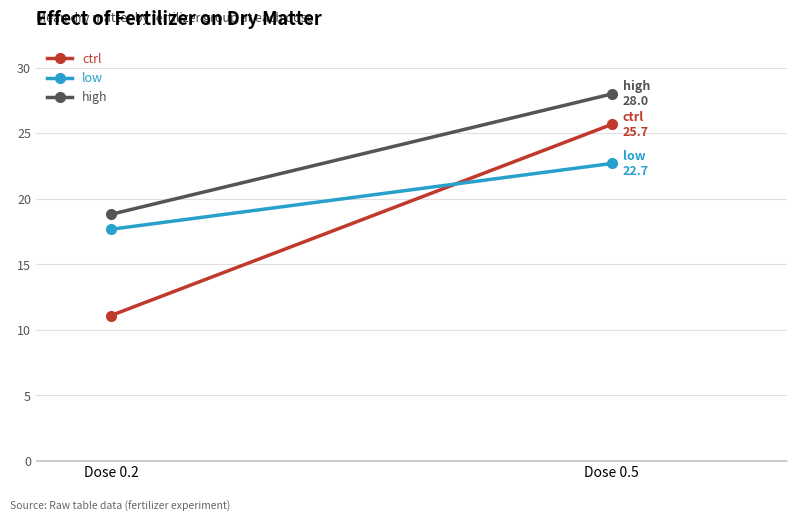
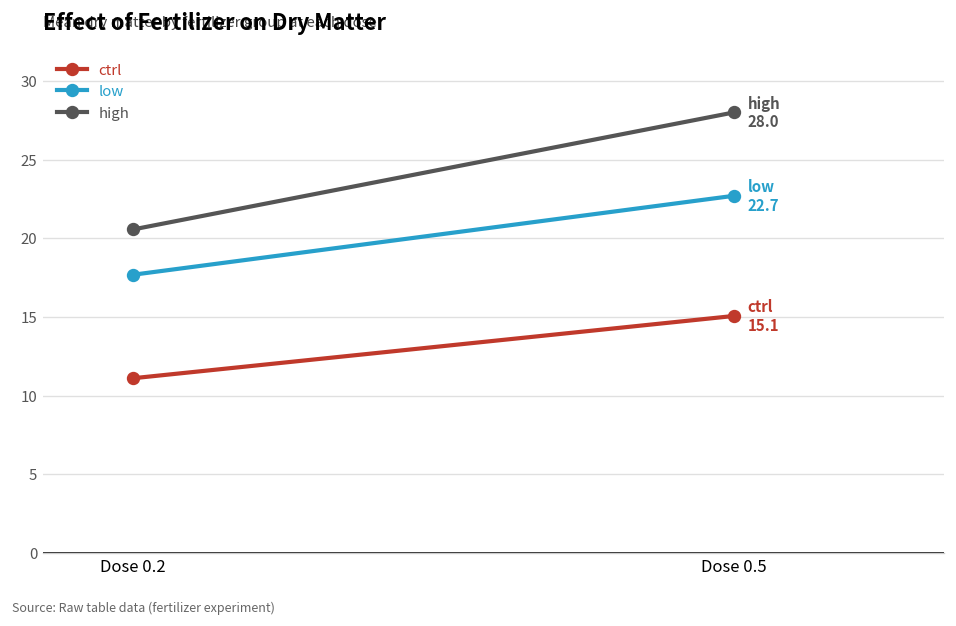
  {
    "ctrl": {
-     "Dose 0.5": 25.7
+     "Dose 0.5": 15.1
    },
    "low": {
      "Dose 0.5": 22.7
    },
    "high": {
-     "Dose 0.2": 18.8
+     "Dose 0.2": 20.6
    }
  }
